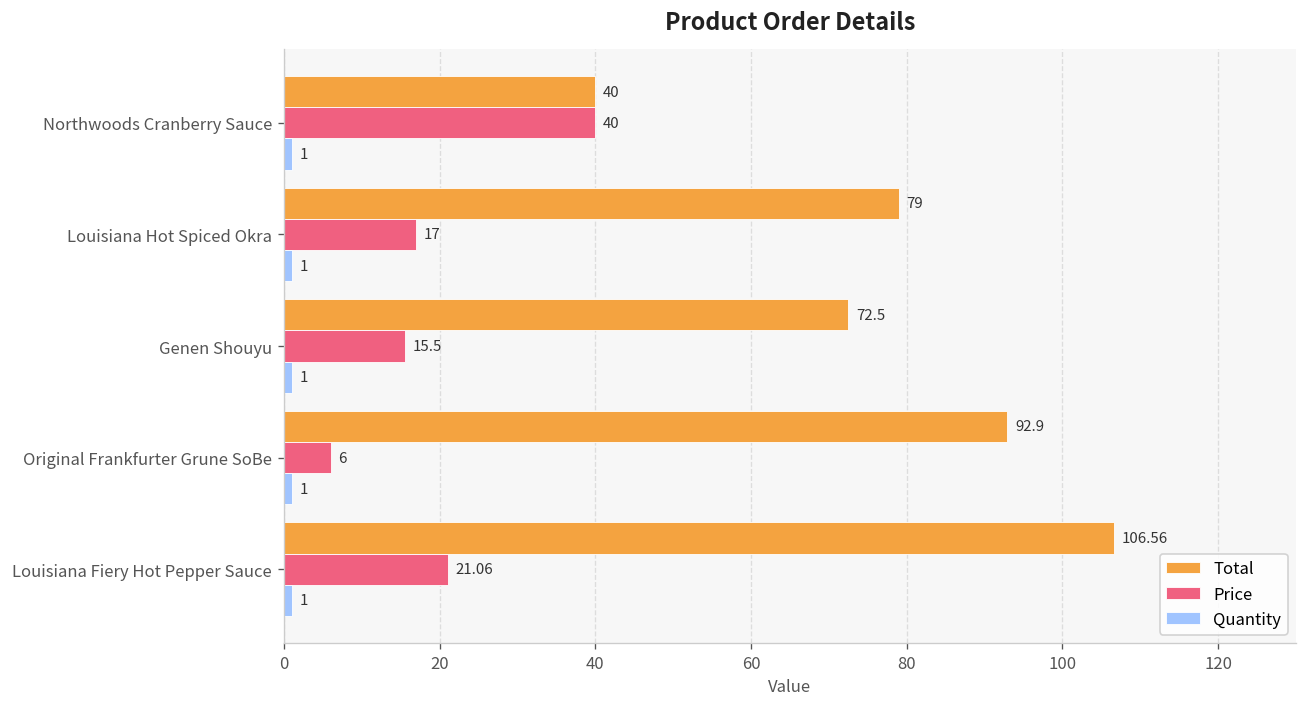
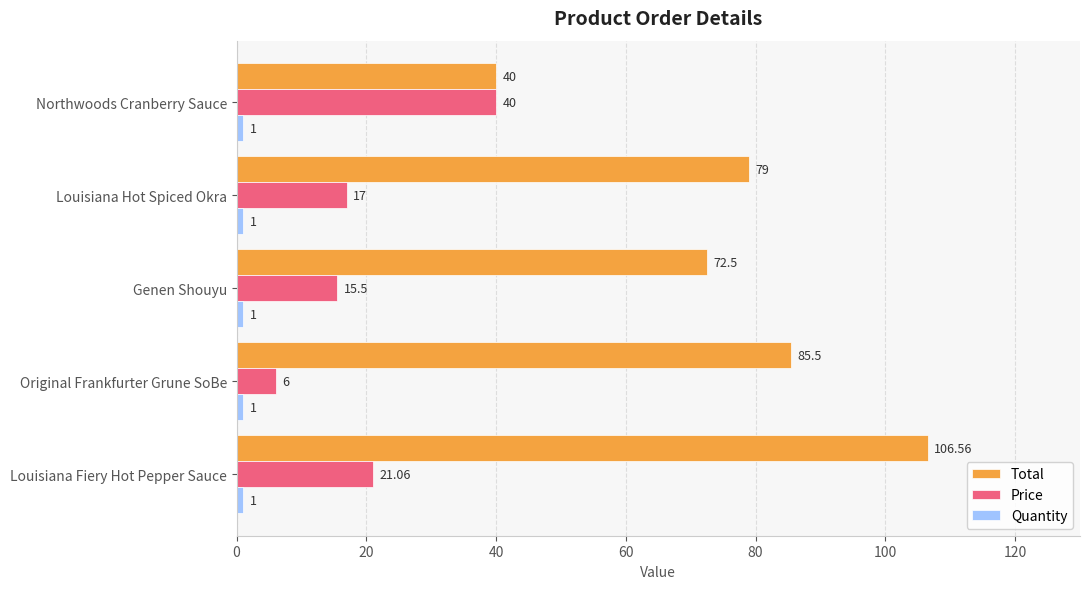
  {
    "Total": {
      "Northwoods Cranberry Sauce": 40,
      "Louisiana Hot Spiced Okra": 79,
      "Genen Shouyu": 72.5,
-     "Original Frankfurter Grune SoBe": 92.9,
+     "Original Frankfurter Grune SoBe": 85.5,
      "Louisiana Fiery Hot Pepper Sauce": 106.56
    },
    "Price": {
      "Northwoods Cranberry Sauce": 40,
      "Louisiana Hot Spiced Okra": 17,
      "Genen Shouyu": 15.5,
      "Original Frankfurter Grune SoBe": 6,
      "Louisiana Fiery Hot Pepper Sauce": 21.06
    },
    "Quantity": {
      "Northwoods Cranberry Sauce": 1,
      "Louisiana Hot Spiced Okra": 1,
      "Genen Shouyu": 1,
      "Original Frankfurter Grune SoBe": 1,
      "Louisiana Fiery Hot Pepper Sauce": 1
    }
  }
